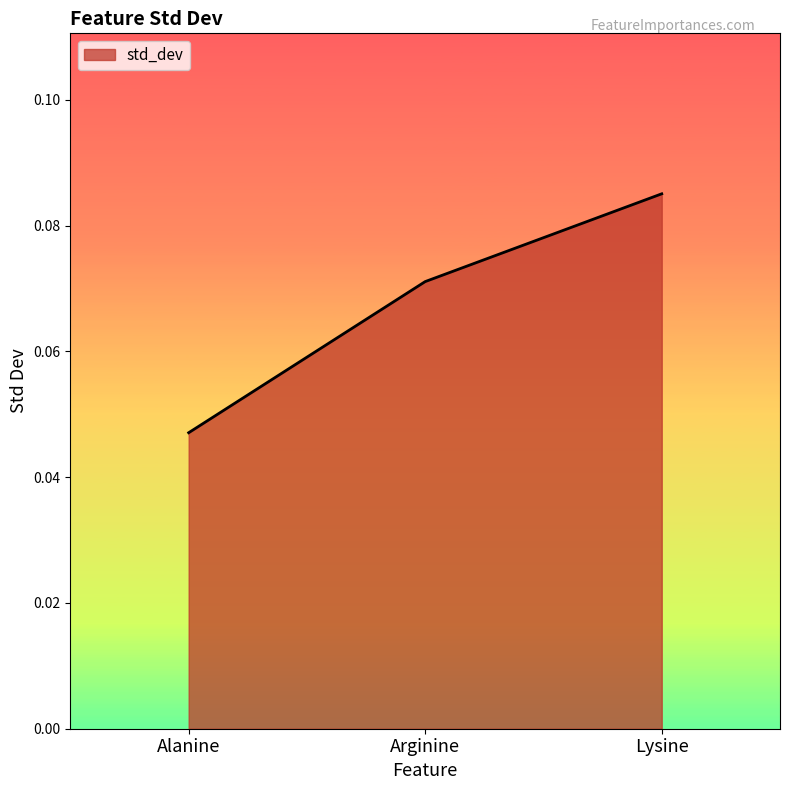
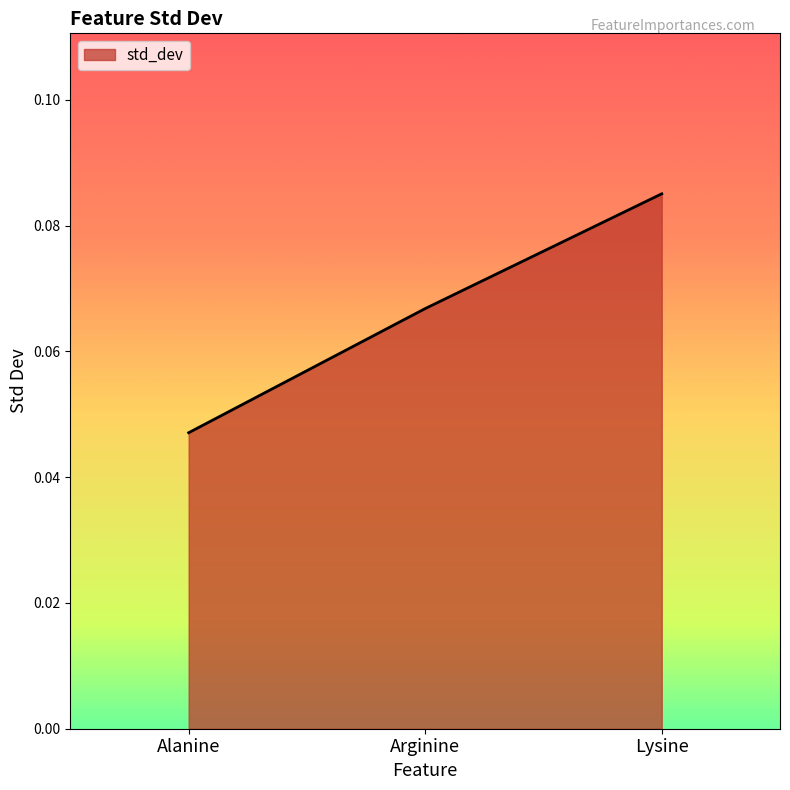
  {
    "Alanine": 0.047,
-   "Arginine": 0.071,
+   "Arginine": 0.067,
    "Lysine": 0.085
  }
